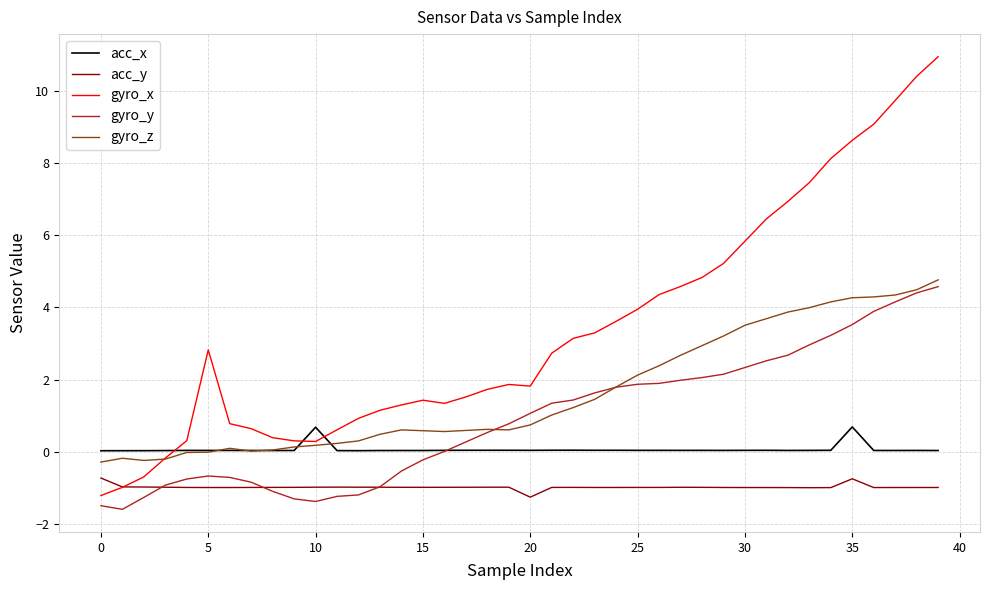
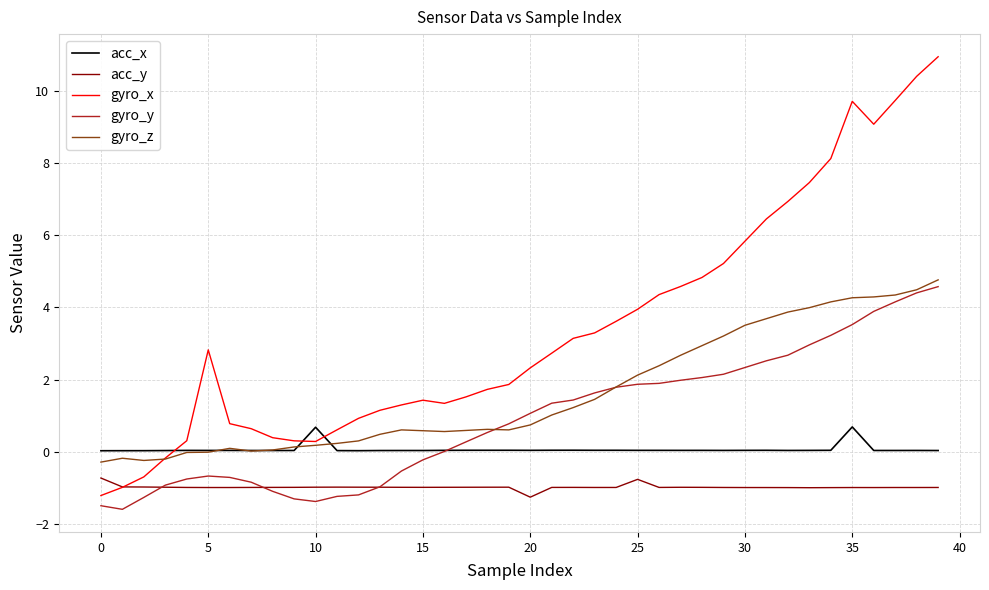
  {
    "acc_x": {
      "0": 0.0,
      "10": 0.7,
      "15": 0.0,
      "20": 0.0,
      "25": 0.0,
      "30": 0.0,
      "35": 0.7
    },
    "acc_y": {
      "0": -0.7,
      "5": -1.0,
      "10": -1.0,
      "15": -1.0,
      "20": -1.3,
-     "25": -1.0,
+     "25": -0.8,
      "30": -1.0,
-     "35": -0.7
+     "35": -1.0
    },
    "gyro_x": {
      "0": -1.2,
      "5": 2.8,
      "10": 0.3,
      "15": 1.4,
-     "20": 1.8,
+     "20": 2.3,
      "25": 3.9,
      "30": 5.8,
-     "35": 8.6
+     "35": 9.7
    }
  }
